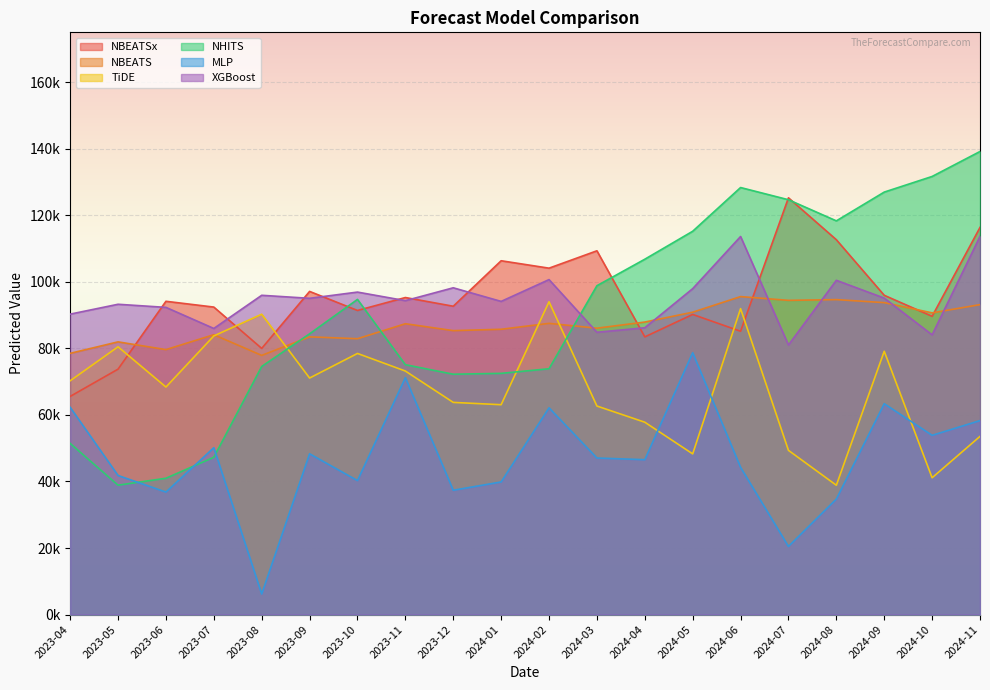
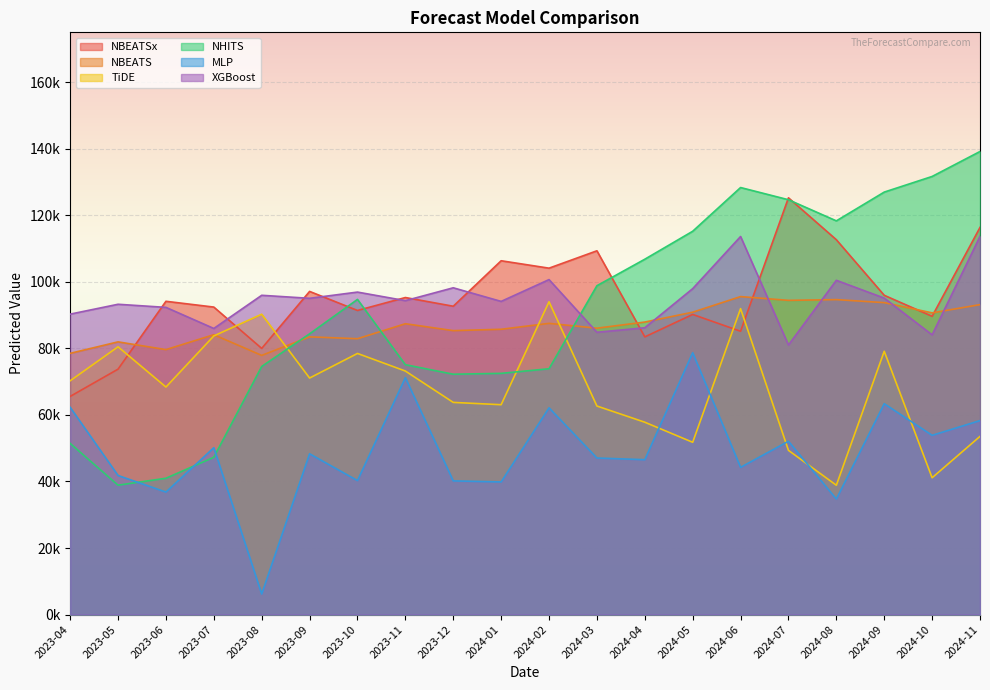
  {
    "TiDE": {
      "2023-04": 70000,
      "2023-05": 80000,
      "2023-06": 68000,
      "2023-08": 90000,
      "2023-09": 71000,
      "2023-10": 78000,
      "2023-11": 73000,
      "2023-12": 64000,
      "2024-01": 63000,
      "2024-02": 94000,
      "2024-03": 63000,
      "2024-04": 58000,
-     "2024-05": 48000,
+     "2024-05": 52000,
      "2024-06": 92000,
      "2024-07": 49000,
      "2024-08": 39000,
      "2024-09": 79000,
      "2024-10": 41000,
      "2024-11": 54000
    },
    "NHITS": {
      "2023-04": 51000,
      "2023-05": 39000,
      "2023-06": 41000,
      "2023-07": 47000,
      "2023-08": 75000,
      "2023-09": 84000,
      "2023-10": 95000,
      "2023-11": 75000,
      "2023-12": 72000,
      "2024-01": 73000,
      "2024-02": 74000,
      "2024-03": 99000,
      "2024-04": 107000,
      "2024-05": 115000,
      "2024-06": 128000,
      "2024-08": 118000,
      "2024-09": 127000,
      "2024-10": 132000,
      "2024-11": 139000
    },
    "MLP": {
      "2023-04": 62000,
      "2023-05": 42000,
      "2023-06": 37000,
      "2023-07": 50000,
      "2023-08": 6000,
      "2023-09": 48000,
      "2023-10": 40000,
      "2023-11": 71000,
-     "2023-12": 37000,
+     "2023-12": 40000,
      "2024-01": 40000,
      "2024-02": 62000,
      "2024-03": 47000,
      "2024-04": 47000,
      "2024-05": 79000,
      "2024-06": 44000,
-     "2024-07": 20000,
+     "2024-07": 52000,
      "2024-08": 35000,
      "2024-09": 63000,
      "2024-10": 54000,
      "2024-11": 58000
    },
    "XGBoost": {
      "2023-04": 90000,
      "2023-05": 93000,
      "2023-06": 92000,
      "2023-07": 86000,
      "2023-08": 96000,
      "2023-09": 95000,
      "2023-10": 97000,
      "2023-11": 94000,
      "2023-12": 98000,
      "2024-01": 94000,
      "2024-02": 101000,
      "2024-03": 85000,
      "2024-04": 86000,
      "2024-05": 98000,
      "2024-06": 114000,
      "2024-07": 81000,
      "2024-08": 100000,
      "2024-09": 95000,
      "2024-10": 84000,
      "2024-11": 114000
    }
  }
